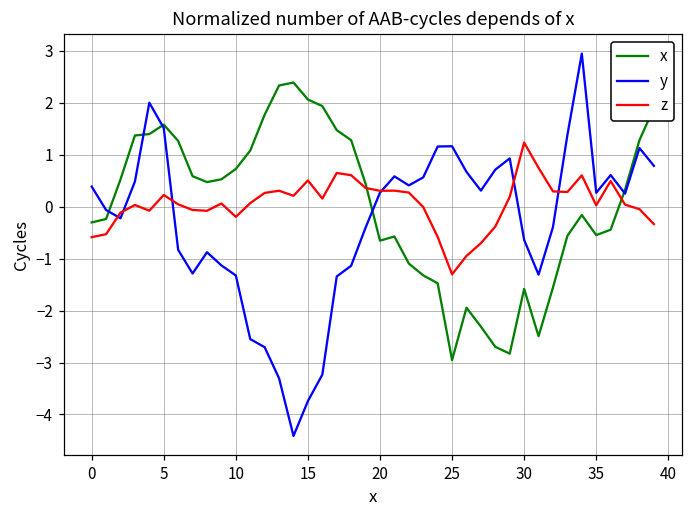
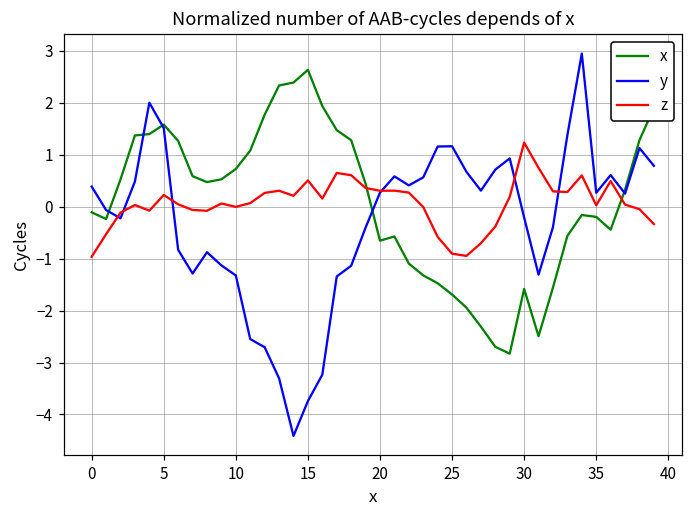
  {
    "x": {
-     "0": -0.3,
+     "0": -0.1,
      "5": 1.6,
      "10": 0.7,
-     "15": 2.1,
+     "15": 2.6,
      "20": -0.7,
-     "25": -3.0,
+     "25": -1.7,
      "30": -1.6,
-     "35": -0.5
+     "35": -0.2
    },
    "y": {
      "0": 0.4,
      "5": 1.5,
      "10": -1.3,
      "15": -3.7,
      "25": 1.2,
-     "30": -0.6,
+     "30": -0.2,
      "35": 0.3
    },
    "z": {
-     "0": -0.6,
+     "0": -1.0,
      "5": 0.2,
-     "10": -0.2,
+     "10": 0.0,
      "15": 0.5,
-     "25": -1.3,
+     "25": -0.9,
      "30": 1.2,
      "35": 0.0
    }
  }
